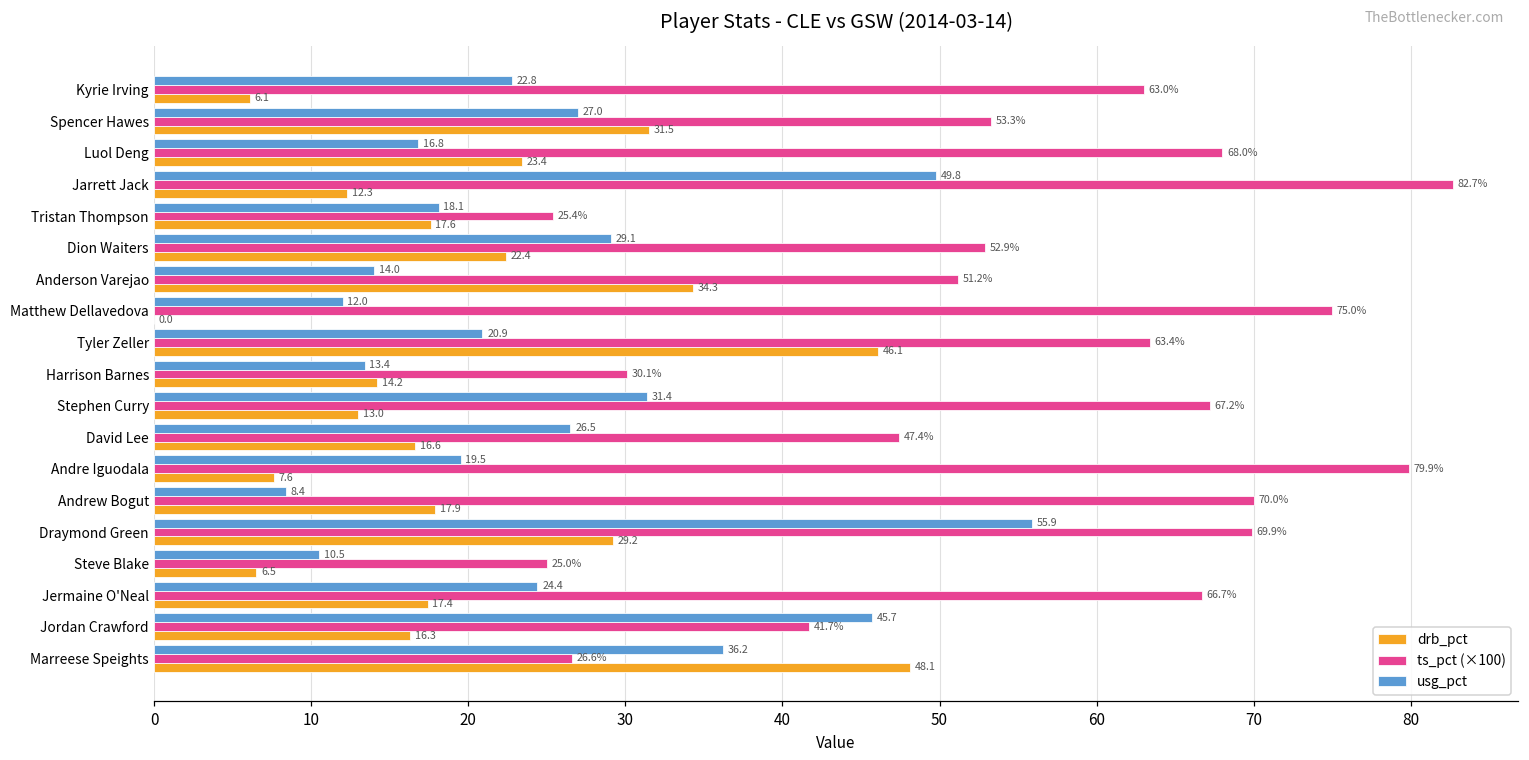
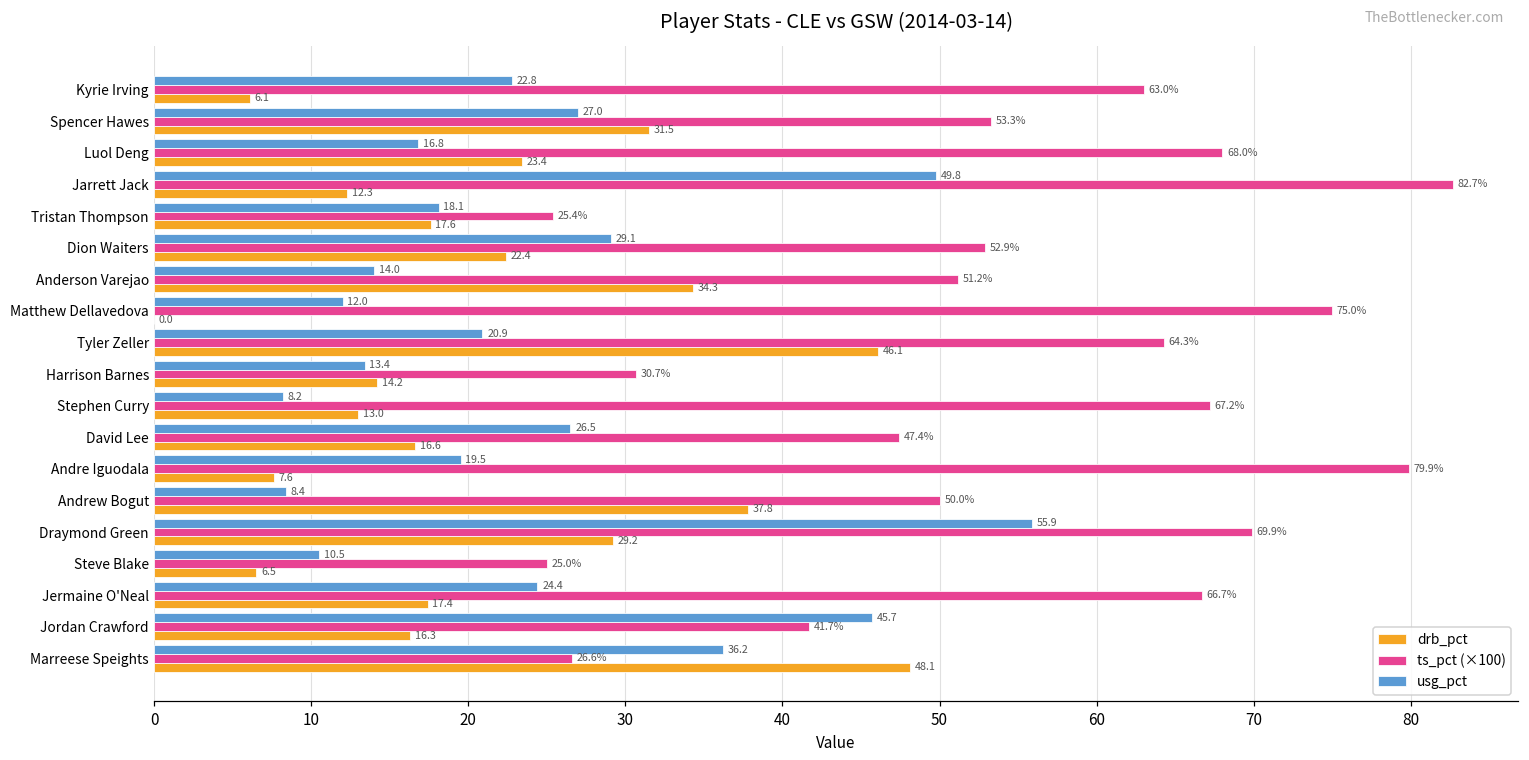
  {
    "drb_pct": {
      "Kyrie Irving": "6.1",
      "Spencer Hawes": "31.5",
      "Luol Deng": "23.4",
      "Jarrett Jack": "12.3",
      "Tristan Thompson": "17.6",
      "Dion Waiters": "22.4",
      "Anderson Varejao": "34.3",
      "Matthew Dellavedova": "0.0",
      "Tyler Zeller": "46.1",
      "Harrison Barnes": "14.2",
      "Stephen Curry": "13.0",
      "David Lee": "16.6",
      "Andre Iguodala": "7.6",
-     "Andrew Bogut": "17.9",
+     "Andrew Bogut": "37.8",
      "Draymond Green": "29.2",
      "Steve Blake": "6.5",
      "Jermaine O'Neal": "17.4",
      "Jordan Crawford": "16.3",
      "Marreese Speights": "48.1"
    },
    "ts_pct (×100)": {
      "Kyrie Irving": "63.0%",
      "Spencer Hawes": "53.3%",
      "Luol Deng": "68.0%",
      "Jarrett Jack": "82.7%",
      "Tristan Thompson": "25.4%",
      "Dion Waiters": "52.9%",
      "Anderson Varejao": "51.2%",
      "Matthew Dellavedova": "75.0%",
-     "Tyler Zeller": "63.4%",
-     "Harrison Barnes": "30.1%",
+     "Tyler Zeller": "64.3%",
+     "Harrison Barnes": "30.7%",
      "Stephen Curry": "67.2%",
      "David Lee": "47.4%",
      "Andre Iguodala": "79.9%",
-     "Andrew Bogut": "70.0%",
+     "Andrew Bogut": "50.0%",
      "Draymond Green": "69.9%",
      "Steve Blake": "25.0%",
      "Jermaine O'Neal": "66.7%",
      "Jordan Crawford": "41.7%",
      "Marreese Speights": "26.6%"
    },
    "usg_pct": {
      "Kyrie Irving": "22.8",
      "Spencer Hawes": "27.0",
      "Luol Deng": "16.8",
      "Jarrett Jack": "49.8",
      "Tristan Thompson": "18.1",
      "Dion Waiters": "29.1",
      "Anderson Varejao": "14.0",
      "Matthew Dellavedova": "12.0",
      "Tyler Zeller": "20.9",
      "Harrison Barnes": "13.4",
-     "Stephen Curry": "31.4",
+     "Stephen Curry": "8.2",
      "David Lee": "26.5",
      "Andre Iguodala": "19.5",
      "Andrew Bogut": "8.4",
      "Draymond Green": "55.9",
      "Steve Blake": "10.5",
      "Jermaine O'Neal": "24.4",
      "Jordan Crawford": "45.7",
      "Marreese Speights": "36.2"
    }
  }
